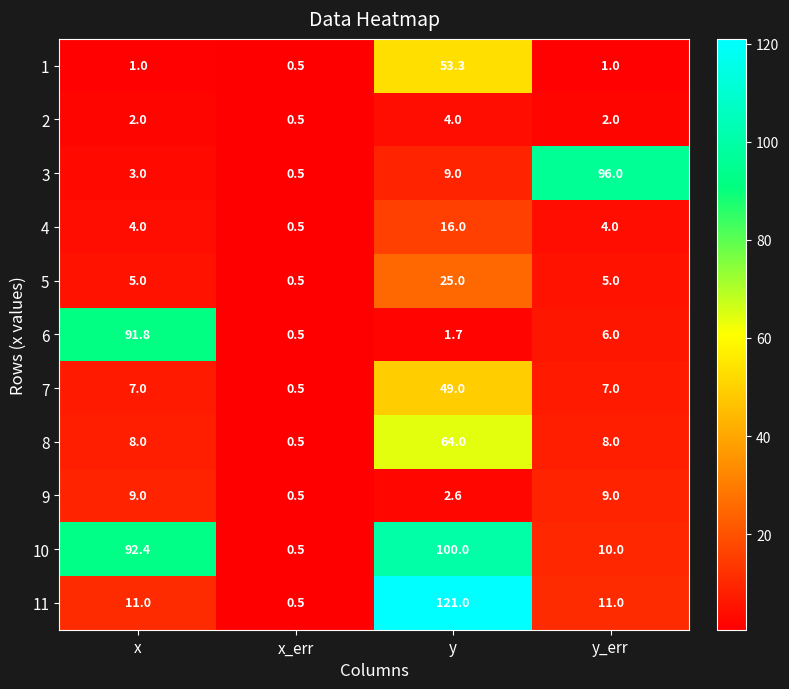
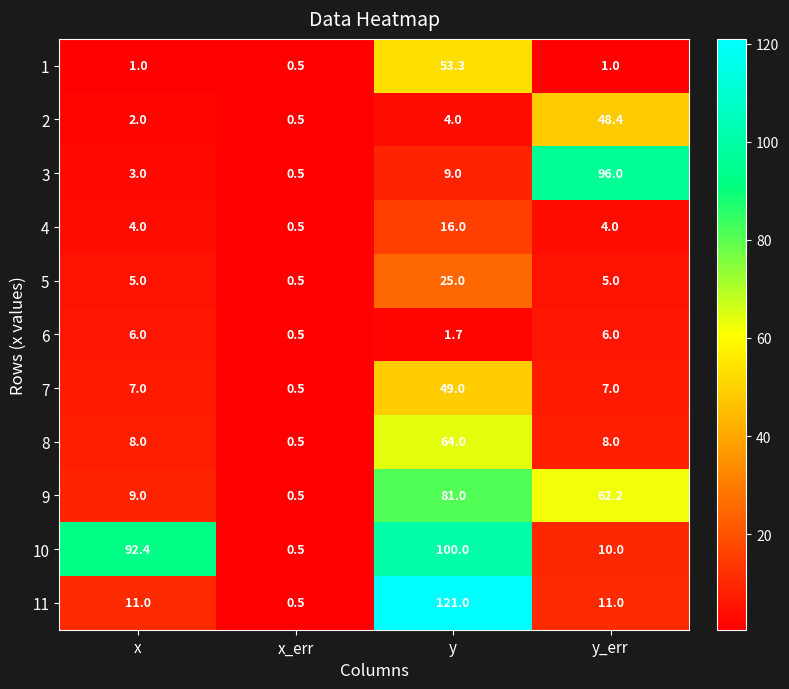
  {
    "1": {
      "x": 1.0,
      "x_err": 0.5,
      "y": 53.3,
      "y_err": 1.0
    },
    "2": {
      "x": 2.0,
      "x_err": 0.5,
      "y": 4.0,
-     "y_err": 2.0
+     "y_err": 48.4
    },
    "3": {
      "x": 3.0,
      "x_err": 0.5,
      "y": 9.0,
      "y_err": 96.0
    },
    "4": {
      "x": 4.0,
      "x_err": 0.5,
      "y": 16.0,
      "y_err": 4.0
    },
    "5": {
      "x": 5.0,
      "x_err": 0.5,
      "y": 25.0,
      "y_err": 5.0
    },
    "6": {
-     "x": 91.8,
+     "x": 6.0,
      "x_err": 0.5,
      "y": 1.7,
      "y_err": 6.0
    },
    "7": {
      "x": 7.0,
      "x_err": 0.5,
      "y": 49.0,
      "y_err": 7.0
    },
    "8": {
      "x": 8.0,
      "x_err": 0.5,
      "y": 64.0,
      "y_err": 8.0
    },
    "9": {
      "x": 9.0,
      "x_err": 0.5,
-     "y": 2.6,
-     "y_err": 9.0
+     "y": 81.0,
+     "y_err": 62.2
    },
    "10": {
      "x": 92.4,
      "x_err": 0.5,
      "y": 100.0,
      "y_err": 10.0
    },
    "11": {
      "x": 11.0,
      "x_err": 0.5,
      "y": 121.0,
      "y_err": 11.0
    }
  }
